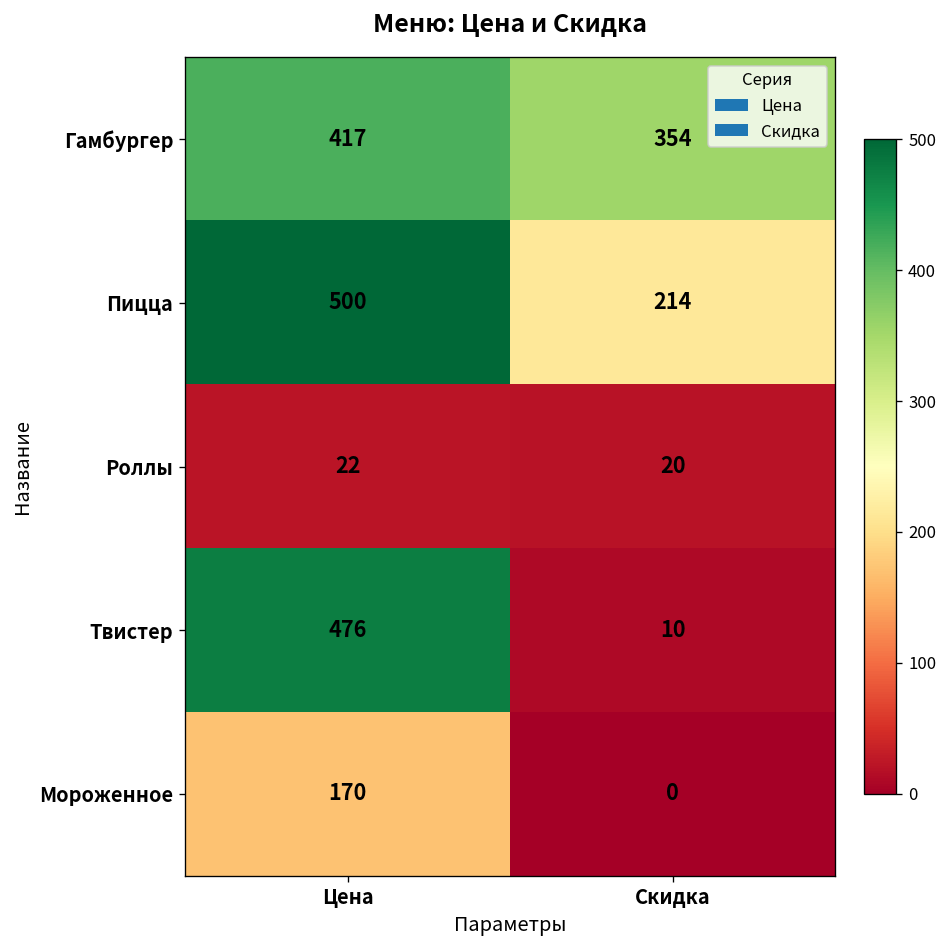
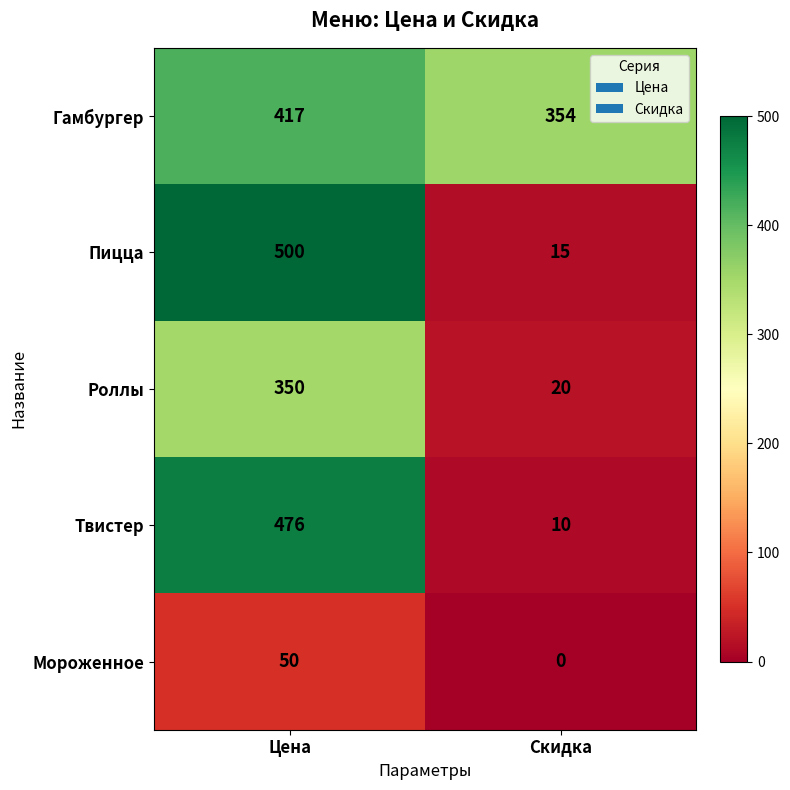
  {
    "Гамбургер": {
      "Цена": 417,
      "Скидка": 354
    },
    "Пицца": {
      "Цена": 500,
-     "Скидка": 214
+     "Скидка": 15
    },
    "Роллы": {
-     "Цена": 22,
+     "Цена": 350,
      "Скидка": 20
    },
    "Твистер": {
      "Цена": 476,
      "Скидка": 10
    },
    "Мороженное": {
-     "Цена": 170,
+     "Цена": 50,
      "Скидка": 0
    }
  }
